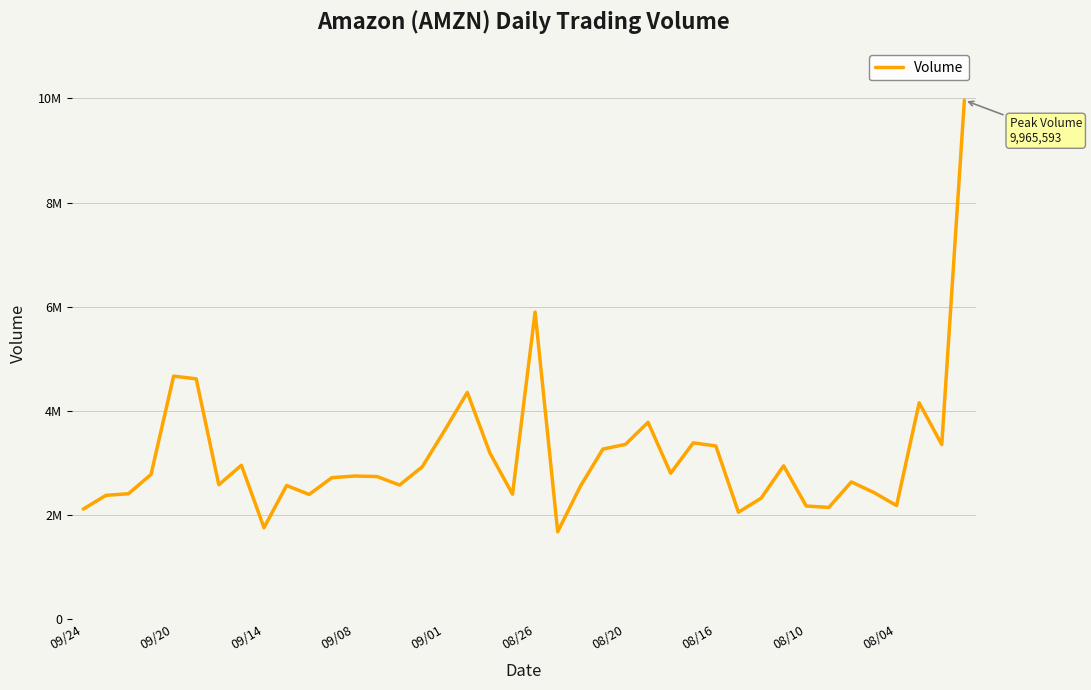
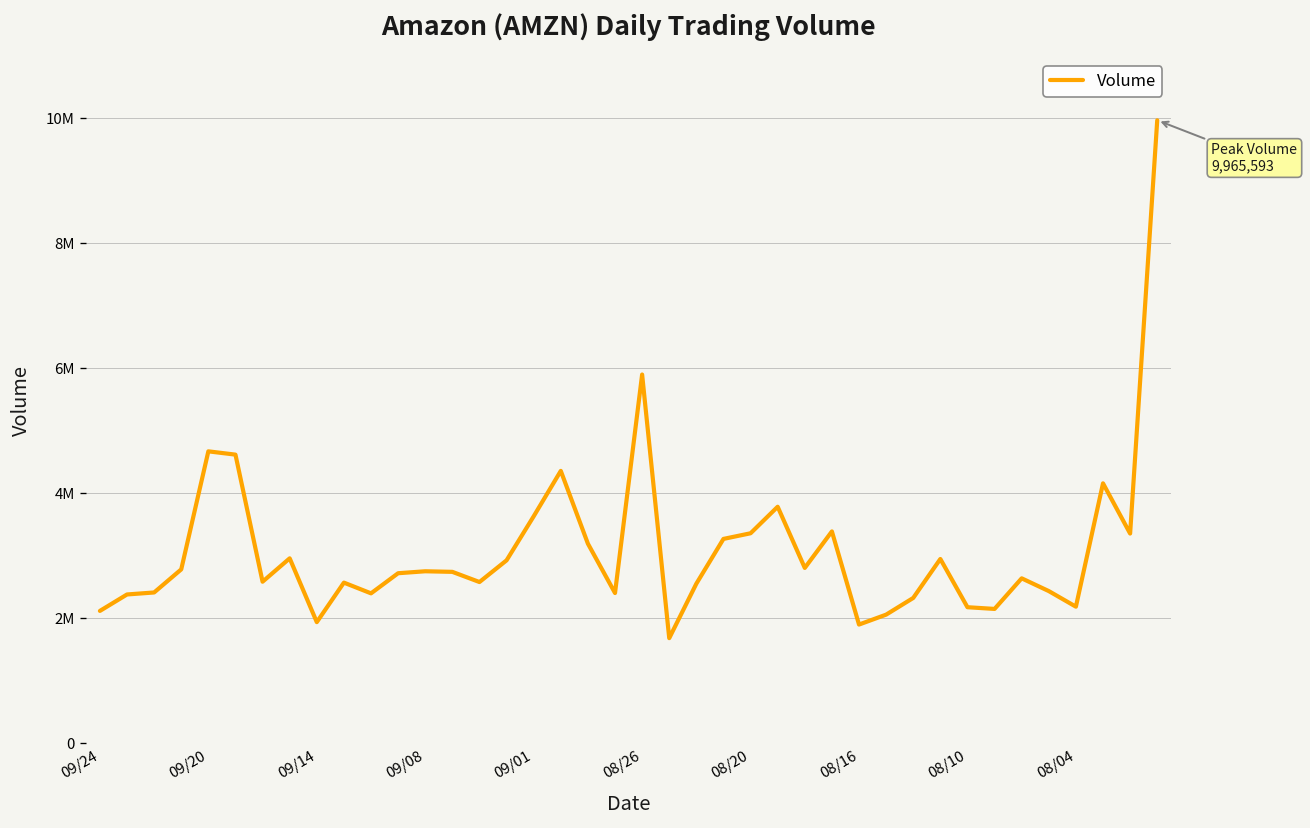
  {
    "09/24": 2100000,
    "09/20": 4700000,
-   "09/14": 1800000,
+   "09/14": 1900000,
    "09/08": 2800000,
    "09/01": 3600000,
    "08/26": 5900000,
    "08/20": 3400000,
-   "08/16": 3300000,
+   "08/16": 1900000,
    "08/10": 2200000,
    "08/04": 2200000
  }
